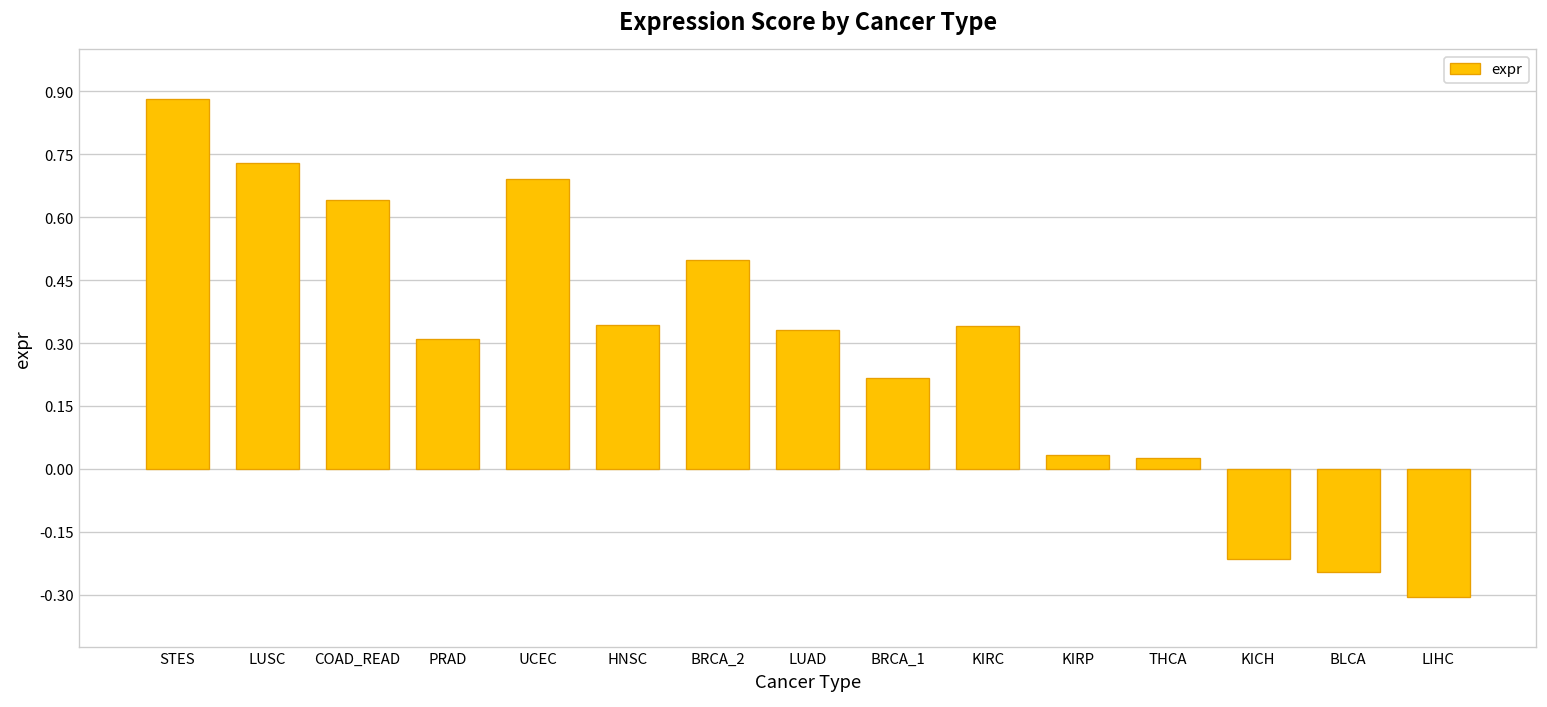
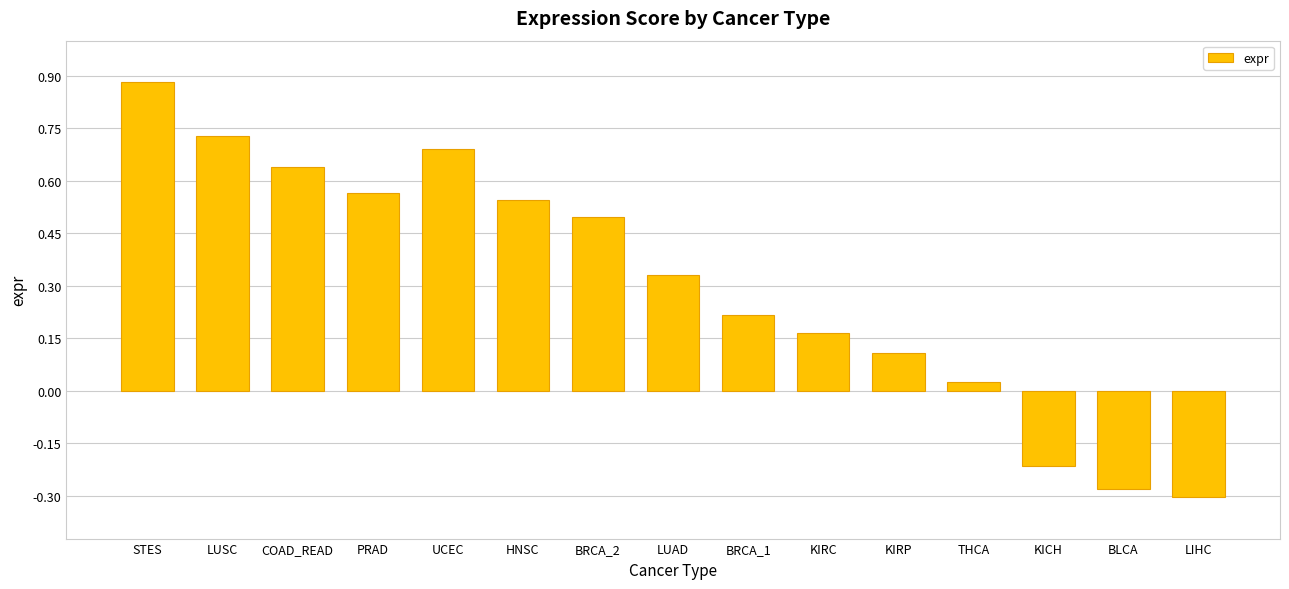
  {
    "STES": 0.88,
    "LUSC": 0.73,
    "COAD_READ": 0.64,
-   "PRAD": 0.31,
+   "PRAD": 0.57,
    "UCEC": 0.69,
-   "HNSC": 0.34,
+   "HNSC": 0.54,
    "BRCA_2": 0.50,
    "LUAD": 0.33,
    "BRCA_1": 0.22,
-   "KIRC": 0.34,
-   "KIRP": 0.03,
+   "KIRC": 0.17,
+   "KIRP": 0.11,
    "THCA": 0.03,
    "KICH": -0.21,
-   "BLCA": -0.25,
+   "BLCA": -0.28,
    "LIHC": -0.30
  }
